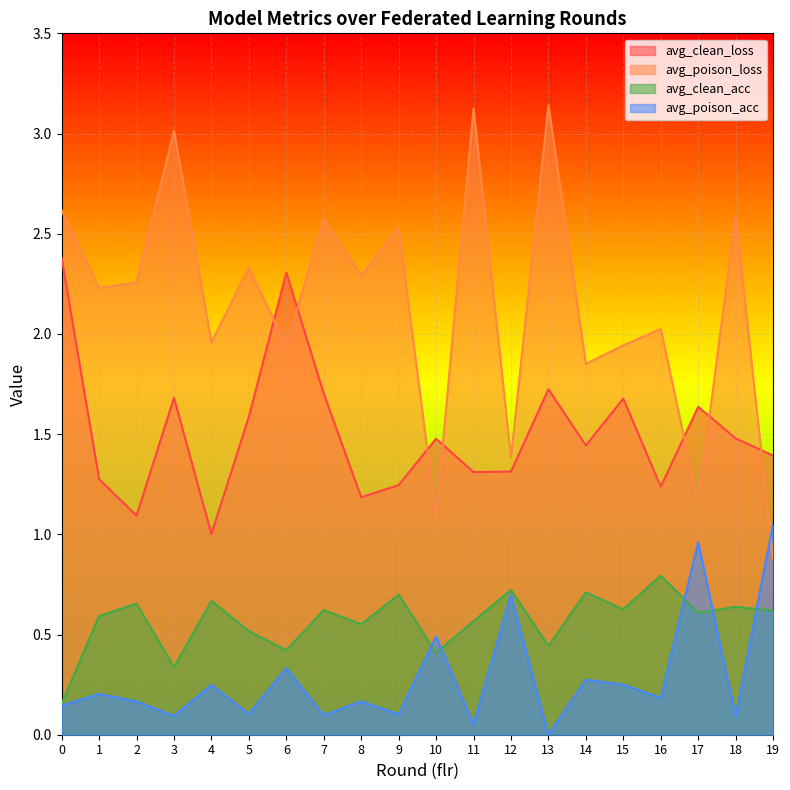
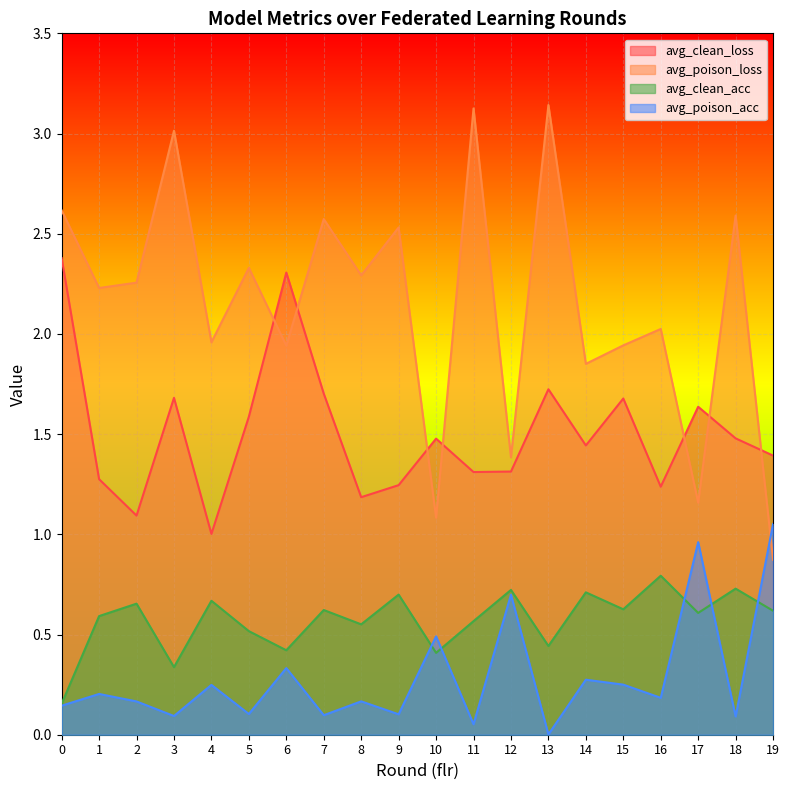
  {
    "avg_clean_acc": {
      "1": 0.59,
      "2": 0.65,
      "3": 0.34,
      "4": 0.67,
      "5": 0.52,
      "6": 0.42,
      "7": 0.62,
      "8": 0.55,
      "9": 0.70,
      "10": 0.41,
      "11": 0.57,
      "12": 0.72,
      "13": 0.44,
      "14": 0.71,
      "15": 0.63,
      "16": 0.79,
      "17": 0.61,
-     "18": 0.64,
+     "18": 0.73,
      "19": 0.62
    },
    "avg_poison_acc": {
      "1": 0.20,
      "2": 0.17,
      "3": 0.09,
      "4": 0.25,
      "5": 0.10,
      "6": 0.33,
      "7": 0.10,
      "8": 0.17,
      "9": 0.10,
      "10": 0.49,
      "11": 0.05,
      "12": 0.70,
      "13": 0.00,
      "14": 0.27,
      "15": 0.25,
      "16": 0.18,
      "17": 0.96,
      "18": 0.09,
      "19": 1.05
    }
  }
